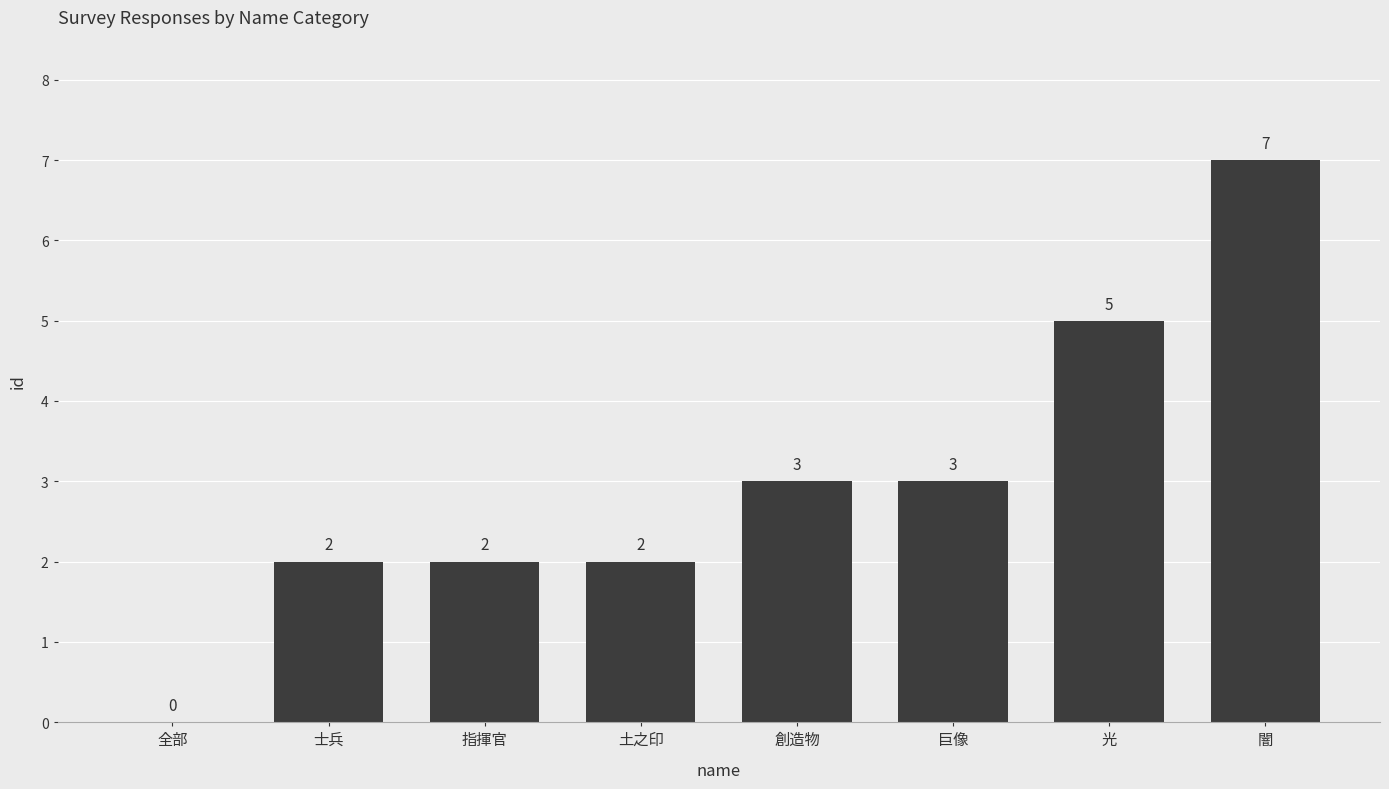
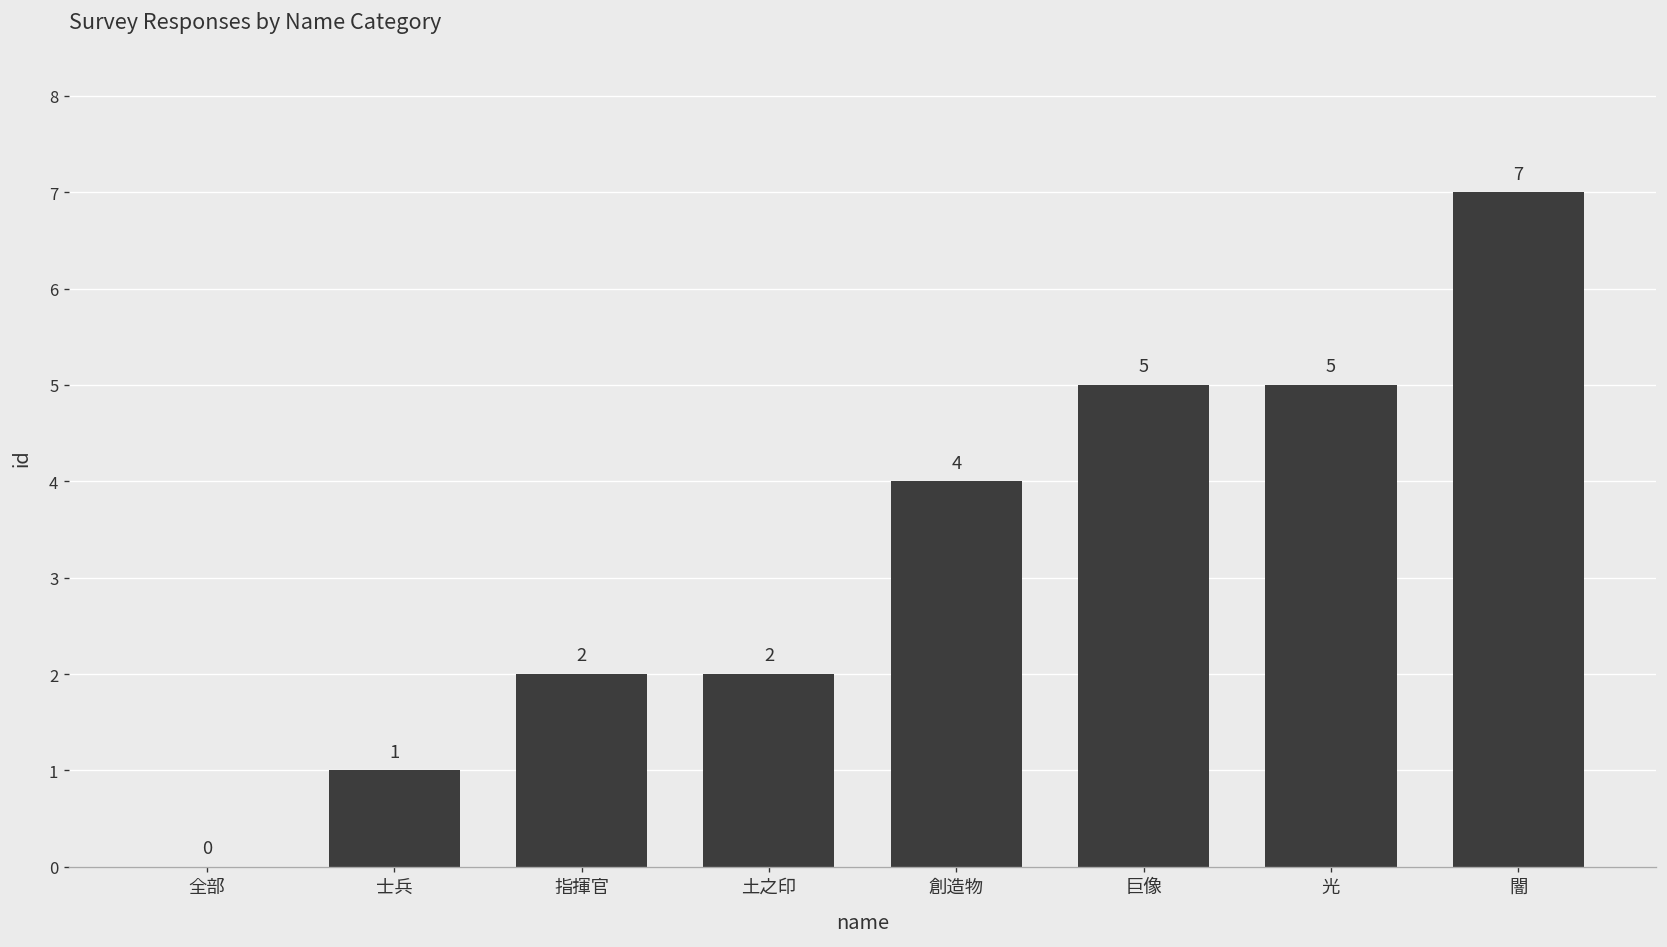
  {
    "全部": 0,
-   "士兵": 2,
+   "士兵": 1,
    "指揮官": 2,
    "土之印": 2,
-   "創造物": 3,
-   "巨像": 3,
+   "創造物": 4,
+   "巨像": 5,
    "光": 5,
    "闇": 7
  }
